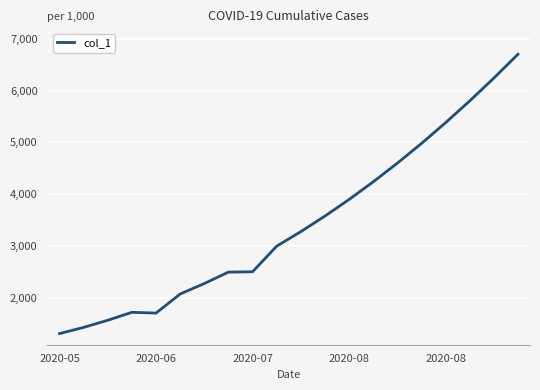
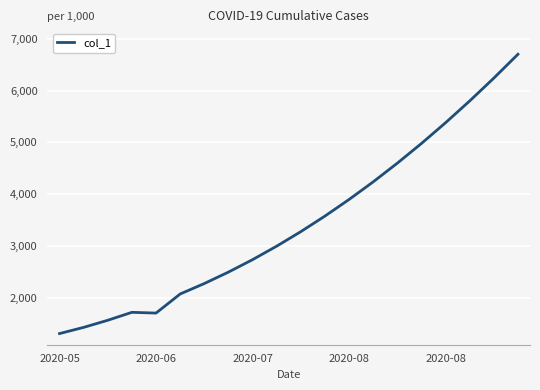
  {
    "2020-05": "1,300",
    "2020-06": "1,700",
-   "2020-07": "2,500"
+   "2020-07": "2,700"
  }
